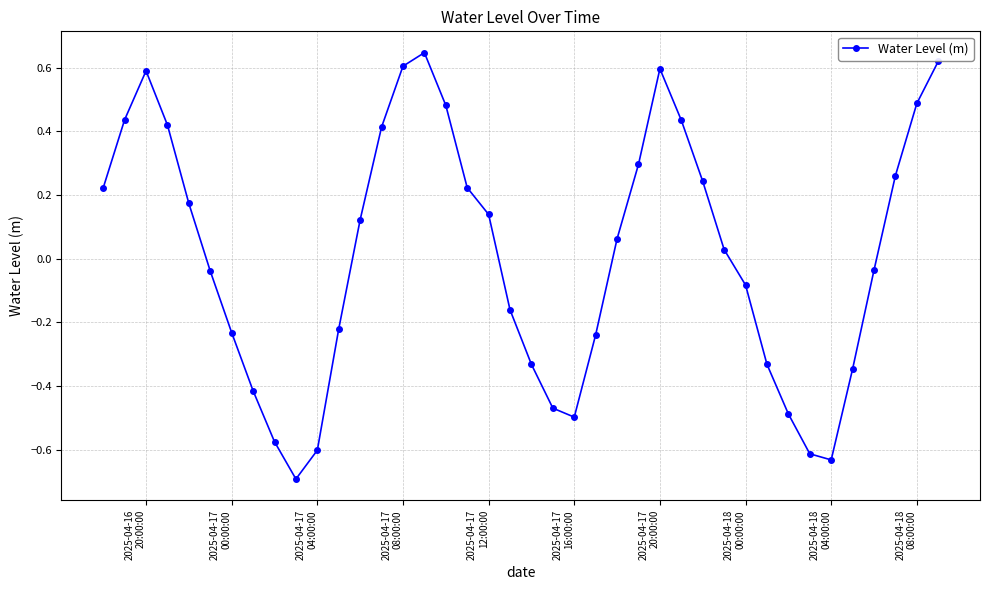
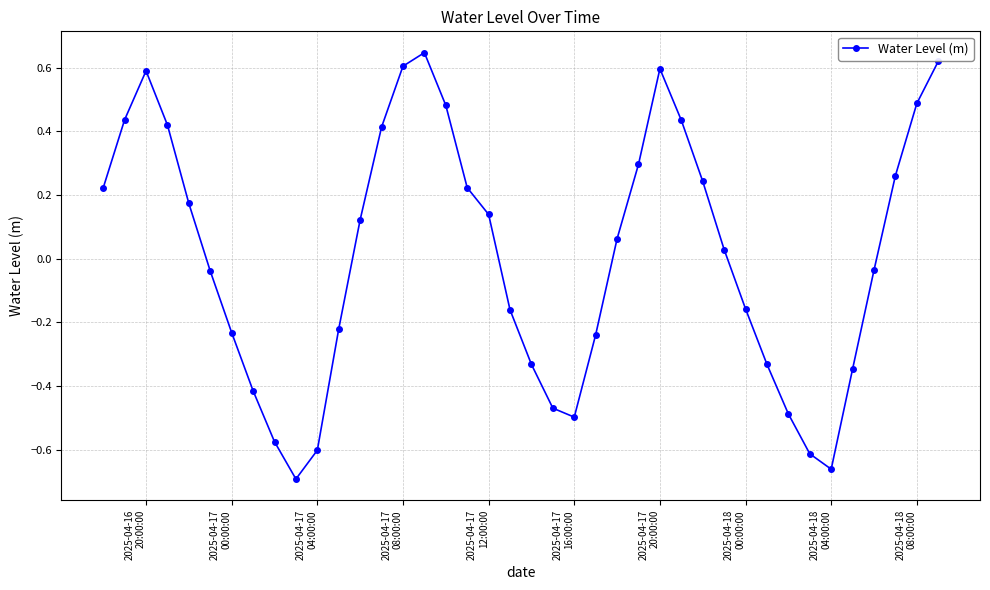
  {
    "2025-04-16 20:00:00": 0.59,
    "2025-04-17 00:00:00": -0.23,
    "2025-04-17 04:00:00": -0.60,
    "2025-04-17 08:00:00": 0.60,
    "2025-04-17 12:00:00": 0.14,
    "2025-04-17 16:00:00": -0.50,
    "2025-04-17 20:00:00": 0.60,
-   "2025-04-18 00:00:00": -0.08,
-   "2025-04-18 04:00:00": -0.63,
+   "2025-04-18 00:00:00": -0.16,
+   "2025-04-18 04:00:00": -0.66,
    "2025-04-18 08:00:00": 0.49
  }
